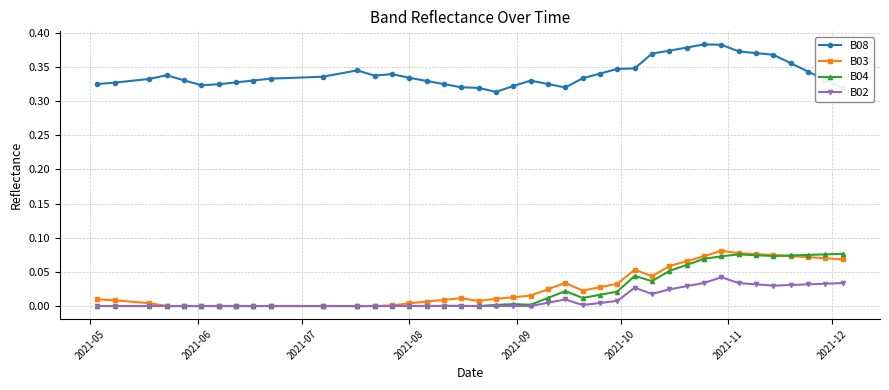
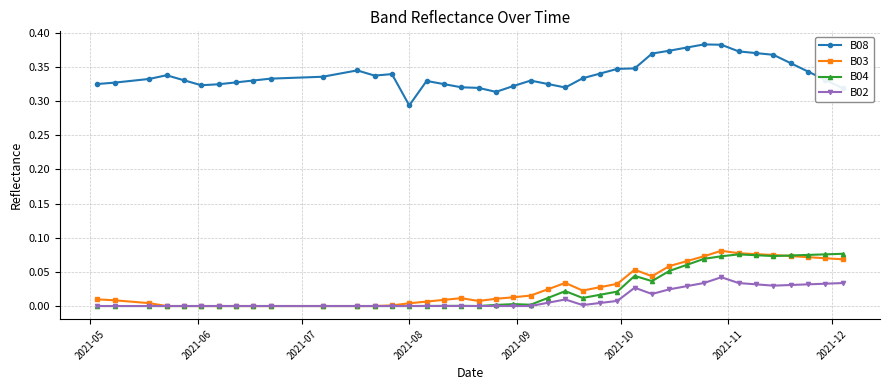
  {
    "B08": {
-     "2021-08": 0.33
+     "2021-08": 0.29
    },
    "B03": {
      "2021-08": 0.00
    }
  }
